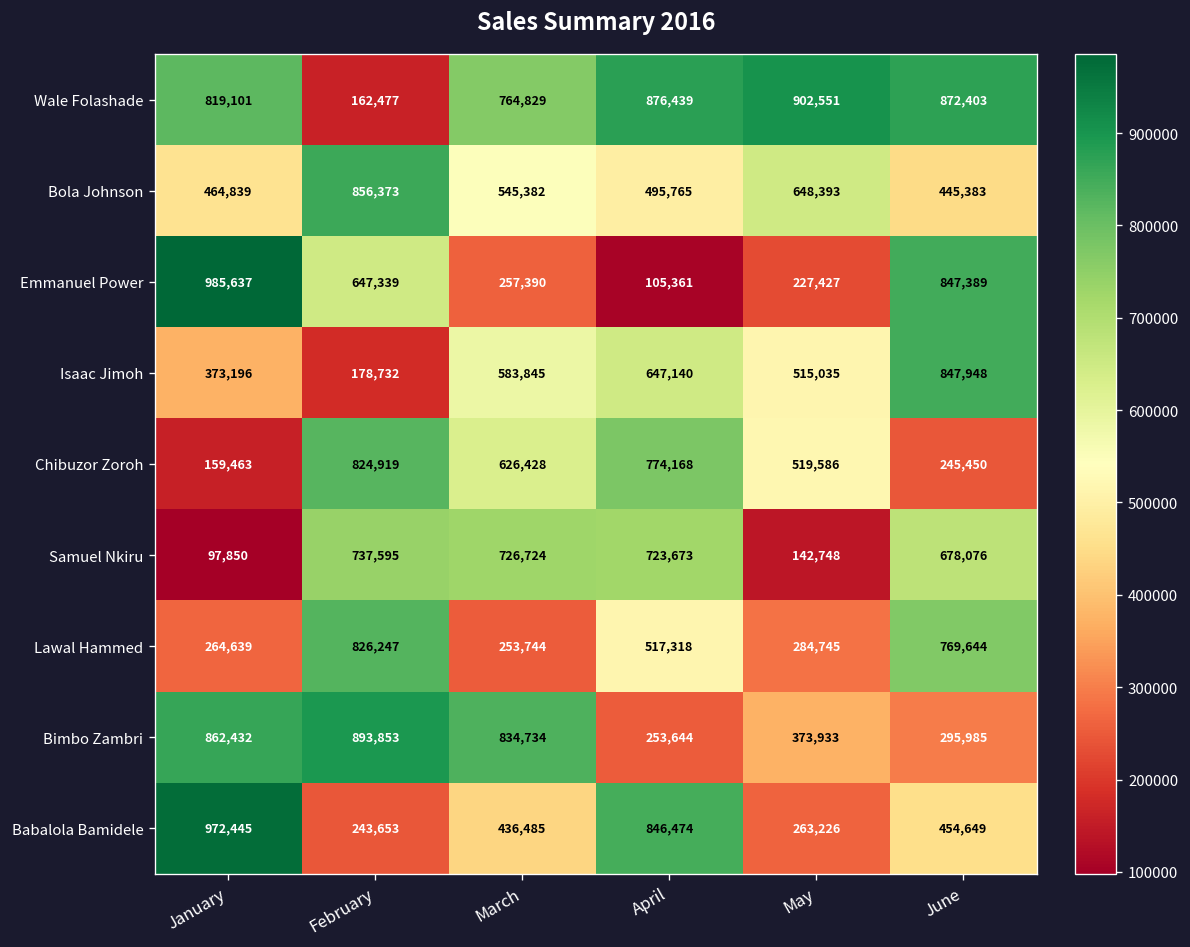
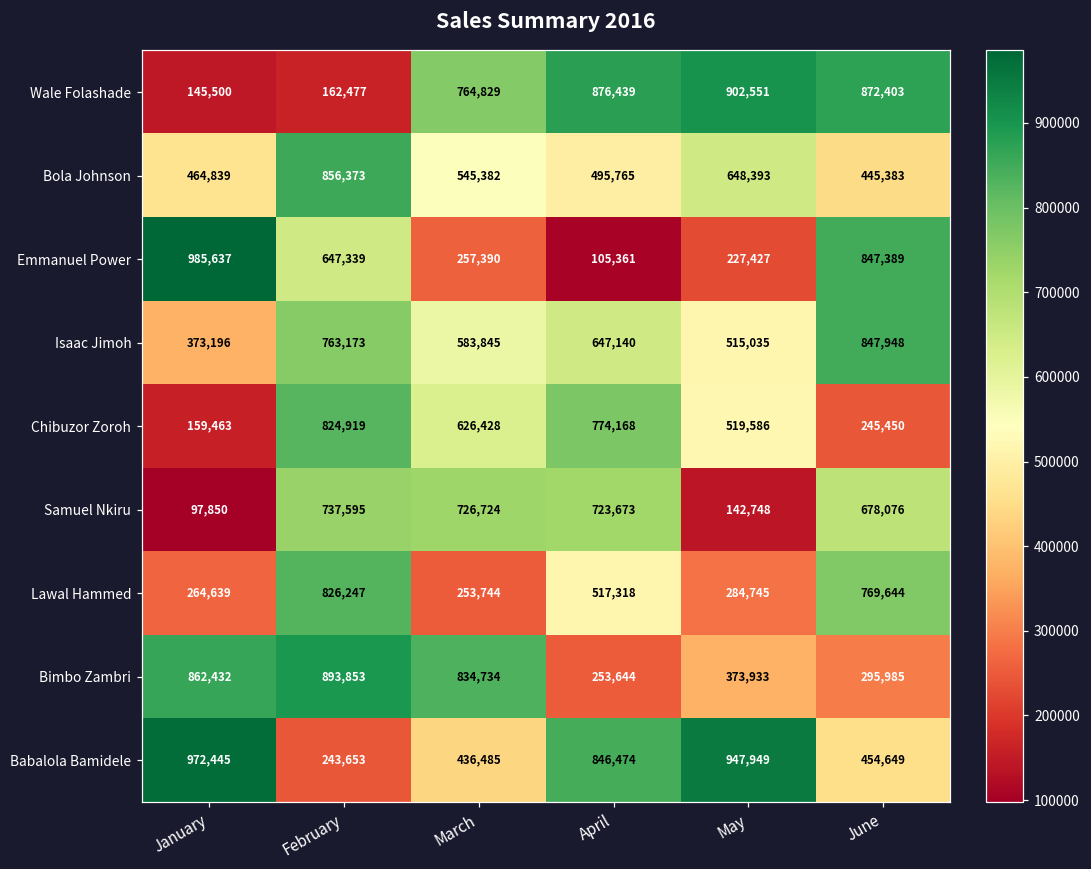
  {
    "Wale Folashade": {
-     "January": "819,101",
+     "January": "145,500",
      "February": "162,477",
      "March": "764,829",
      "April": "876,439",
      "May": "902,551",
      "June": "872,403"
    },
    "Bola Johnson": {
      "January": "464,839",
      "February": "856,373",
      "March": "545,382",
      "April": "495,765",
      "May": "648,393",
      "June": "445,383"
    },
    "Emmanuel Power": {
      "January": "985,637",
      "February": "647,339",
      "March": "257,390",
      "April": "105,361",
      "May": "227,427",
      "June": "847,389"
    },
    "Isaac Jimoh": {
      "January": "373,196",
-     "February": "178,732",
+     "February": "763,173",
      "March": "583,845",
      "April": "647,140",
      "May": "515,035",
      "June": "847,948"
    },
    "Chibuzor Zoroh": {
      "January": "159,463",
      "February": "824,919",
      "March": "626,428",
      "April": "774,168",
      "May": "519,586",
      "June": "245,450"
    },
    "Samuel Nkiru": {
      "January": "97,850",
      "February": "737,595",
      "March": "726,724",
      "April": "723,673",
      "May": "142,748",
      "June": "678,076"
    },
    "Lawal Hammed": {
      "January": "264,639",
      "February": "826,247",
      "March": "253,744",
      "April": "517,318",
      "May": "284,745",
      "June": "769,644"
    },
    "Bimbo Zambri": {
      "January": "862,432",
      "February": "893,853",
      "March": "834,734",
      "April": "253,644",
      "May": "373,933",
      "June": "295,985"
    },
    "Babalola Bamidele": {
      "January": "972,445",
      "February": "243,653",
      "March": "436,485",
      "April": "846,474",
-     "May": "263,226",
+     "May": "947,949",
      "June": "454,649"
    }
  }
